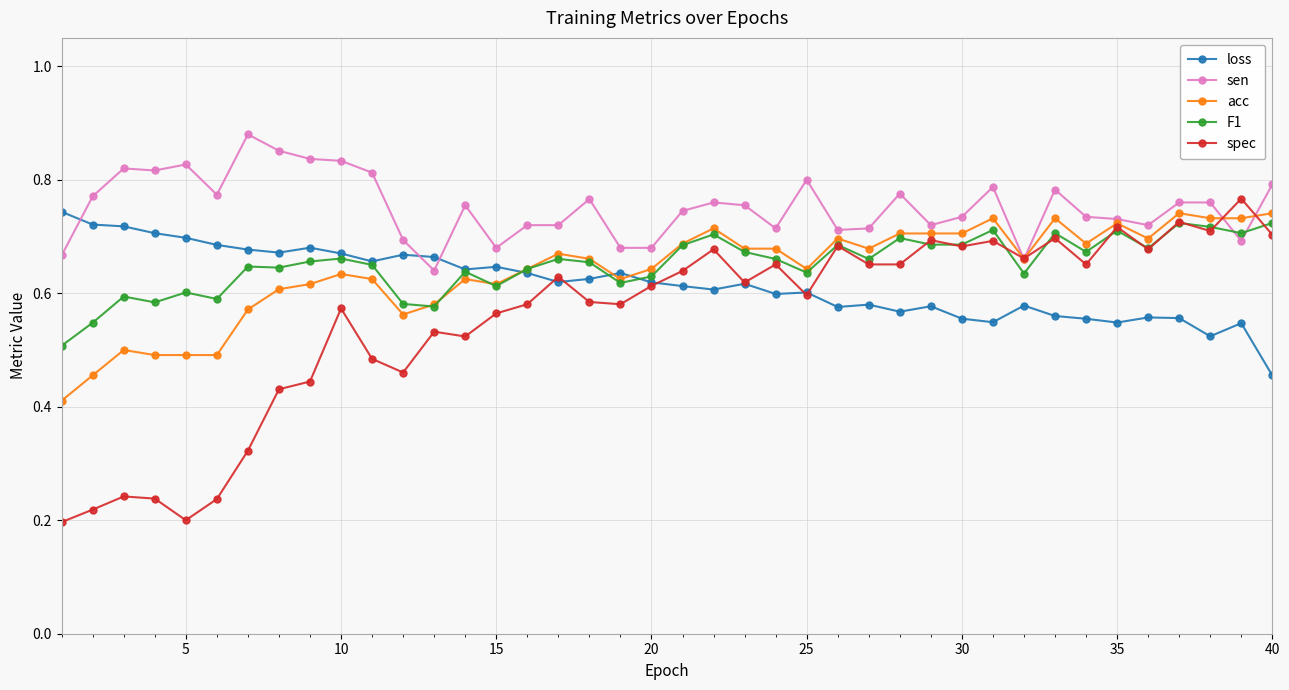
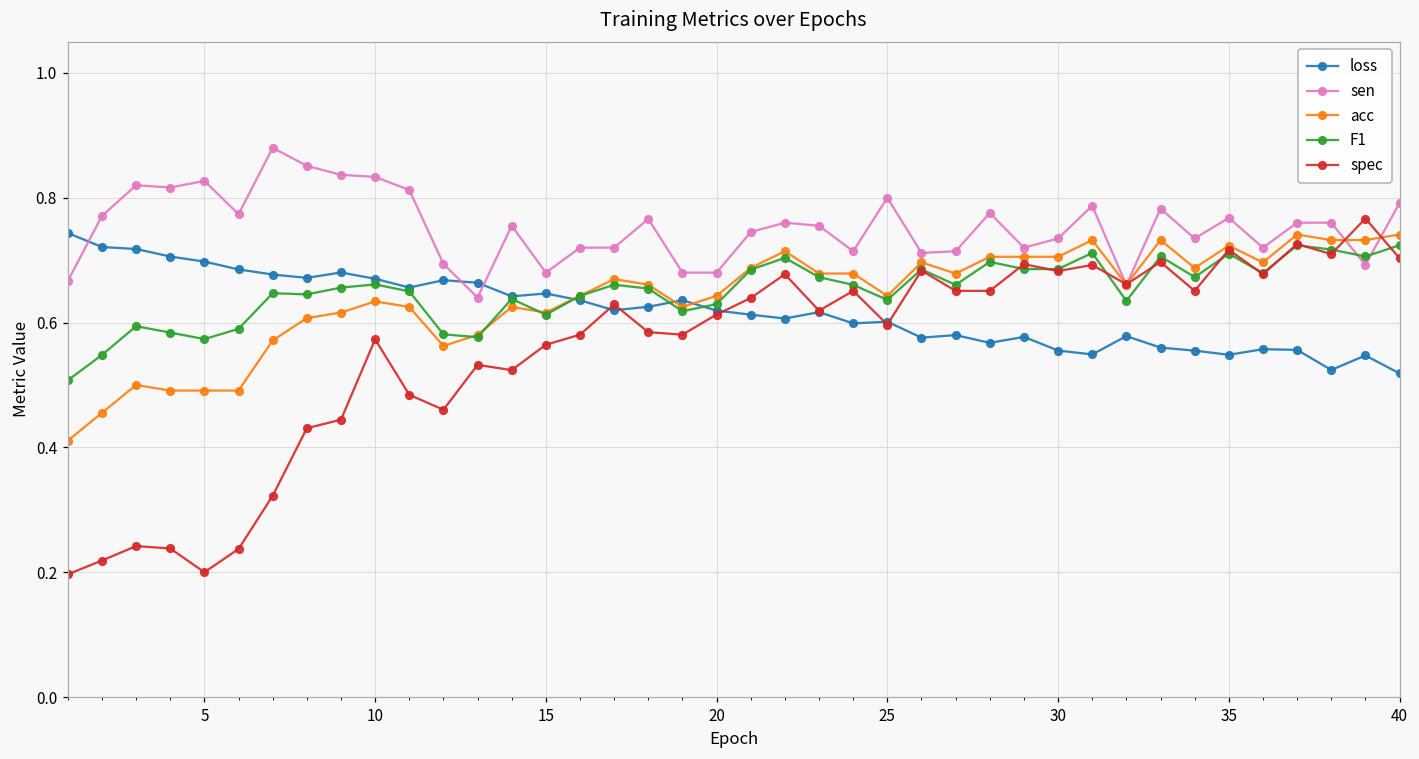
  {
    "loss": {
      "5": 0.70,
      "10": 0.67,
      "15": 0.65,
      "20": 0.62,
      "25": 0.60,
      "30": 0.56,
      "35": 0.55,
-     "40": 0.46
+     "40": 0.52
    },
    "sen": {
      "5": 0.83,
      "10": 0.83,
      "15": 0.68,
      "20": 0.68,
      "25": 0.80,
      "30": 0.73,
-     "35": 0.73,
+     "35": 0.77,
      "40": 0.79
    },
    "acc": {
      "5": 0.49,
      "10": 0.63,
      "20": 0.64,
      "25": 0.64,
      "30": 0.71,
      "35": 0.72,
      "40": 0.74
    },
    "F1": {
-     "5": 0.60,
+     "5": 0.57,
      "10": 0.66,
      "20": 0.63,
      "25": 0.64,
      "35": 0.71,
      "40": 0.72
    },
    "spec": {
      "5": 0.20,
      "10": 0.57,
      "15": 0.56,
      "20": 0.61,
      "25": 0.60,
      "35": 0.72,
      "40": 0.70
    }
  }
